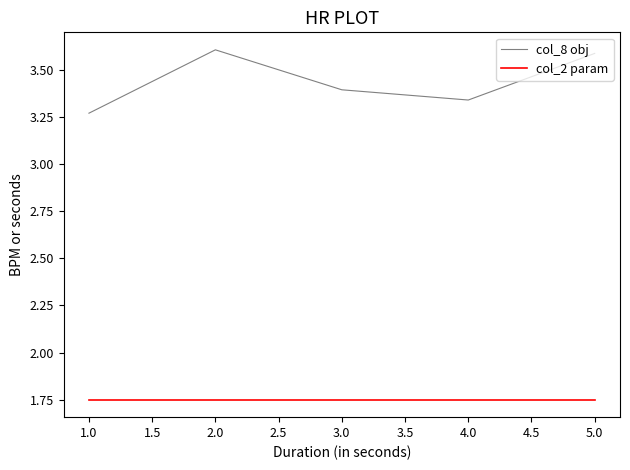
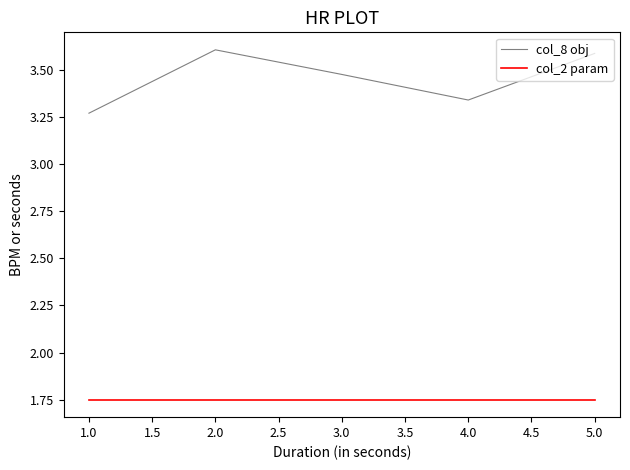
  {
    "col_8 obj": {
      "1.0": 3.27,
      "2.0": 3.61,
-     "3.0": 3.39,
+     "3.0": 3.47,
      "4.0": 3.34
    },
    "col_2 param": {
      "1.0": 1.75,
      "2.0": 1.75,
      "3.0": 1.75,
      "4.0": 1.75,
      "5.0": 1.75
    }
  }
